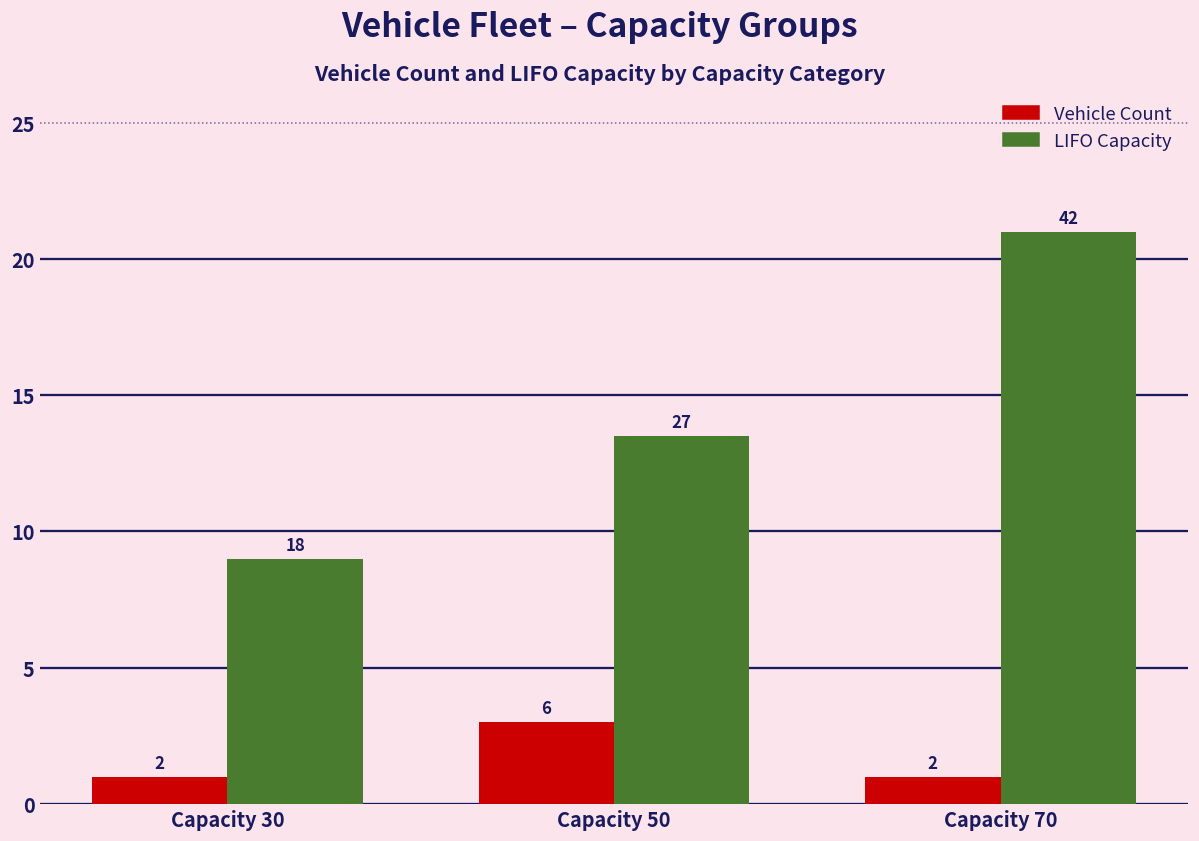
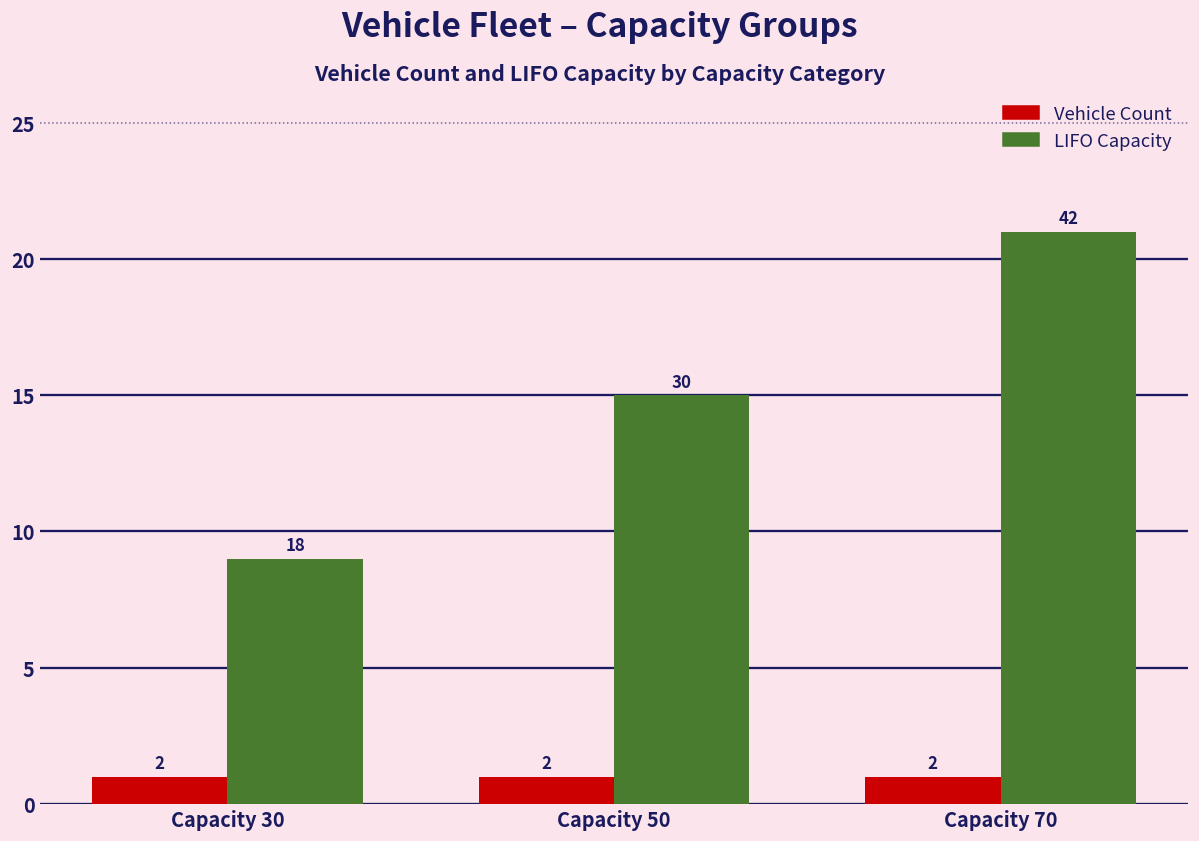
  {
    "Vehicle Count": {
      "Capacity 30": 2,
-     "Capacity 50": 6,
+     "Capacity 50": 2,
      "Capacity 70": 2
    },
    "LIFO Capacity": {
      "Capacity 30": 18,
-     "Capacity 50": 27,
+     "Capacity 50": 30,
      "Capacity 70": 42
    }
  }
